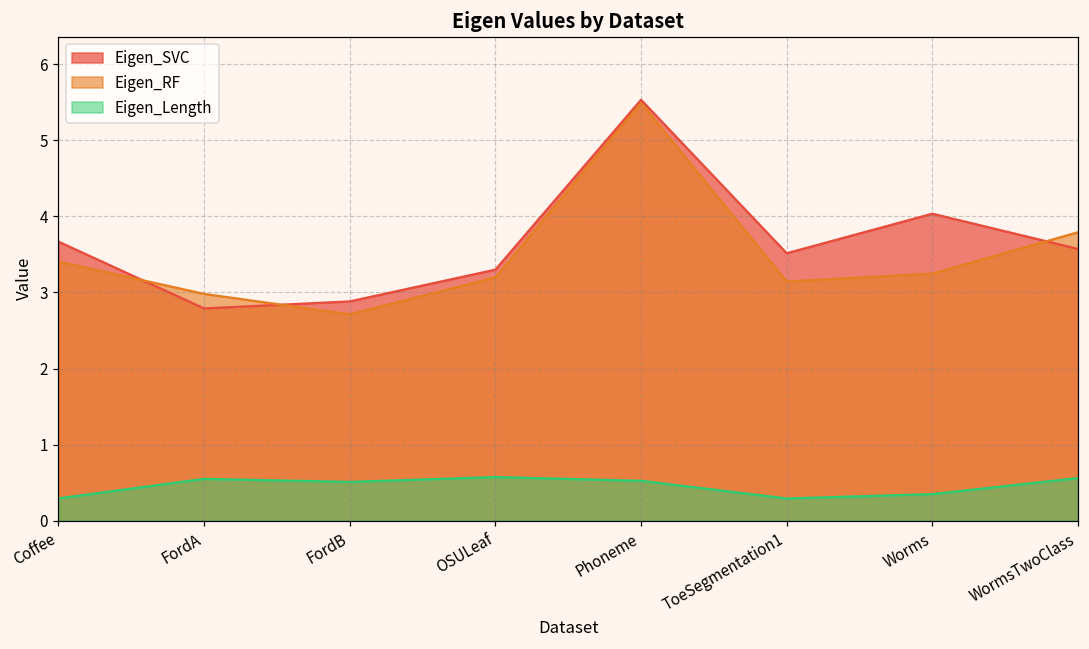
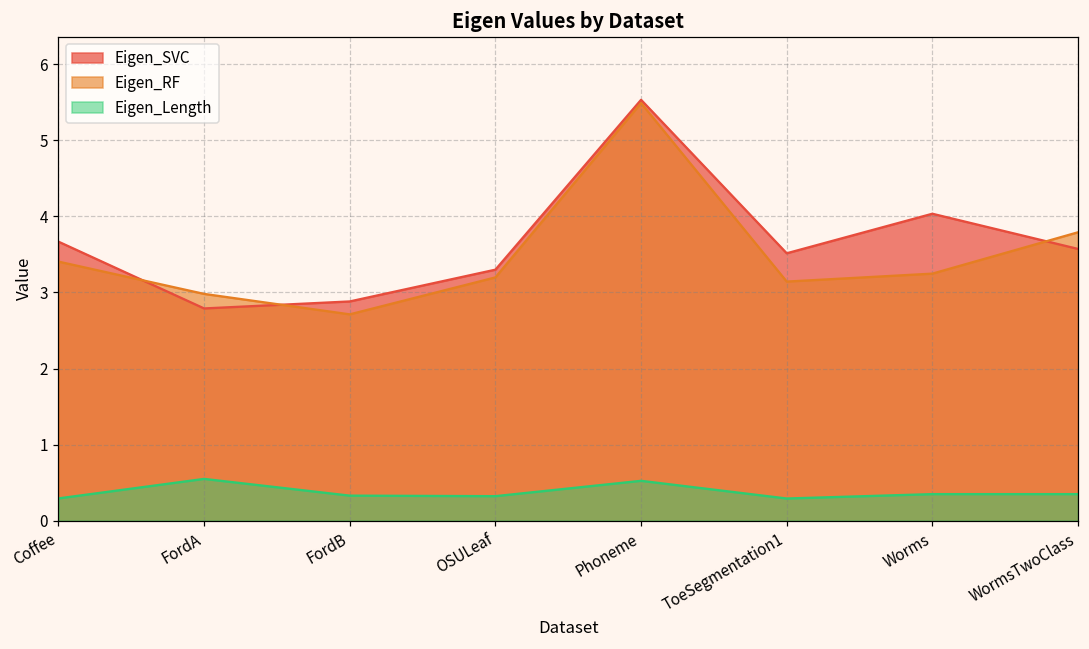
  {
    "Eigen_Length": {
      "Coffee": 0.3,
      "FordA": 0.6,
-     "FordB": 0.5,
-     "OSULeaf": 0.6,
+     "FordB": 0.3,
+     "OSULeaf": 0.3,
      "Phoneme": 0.5,
      "ToeSegmentation1": 0.3,
      "Worms": 0.4,
-     "WormsTwoClass": 0.6
+     "WormsTwoClass": 0.4
    }
  }
